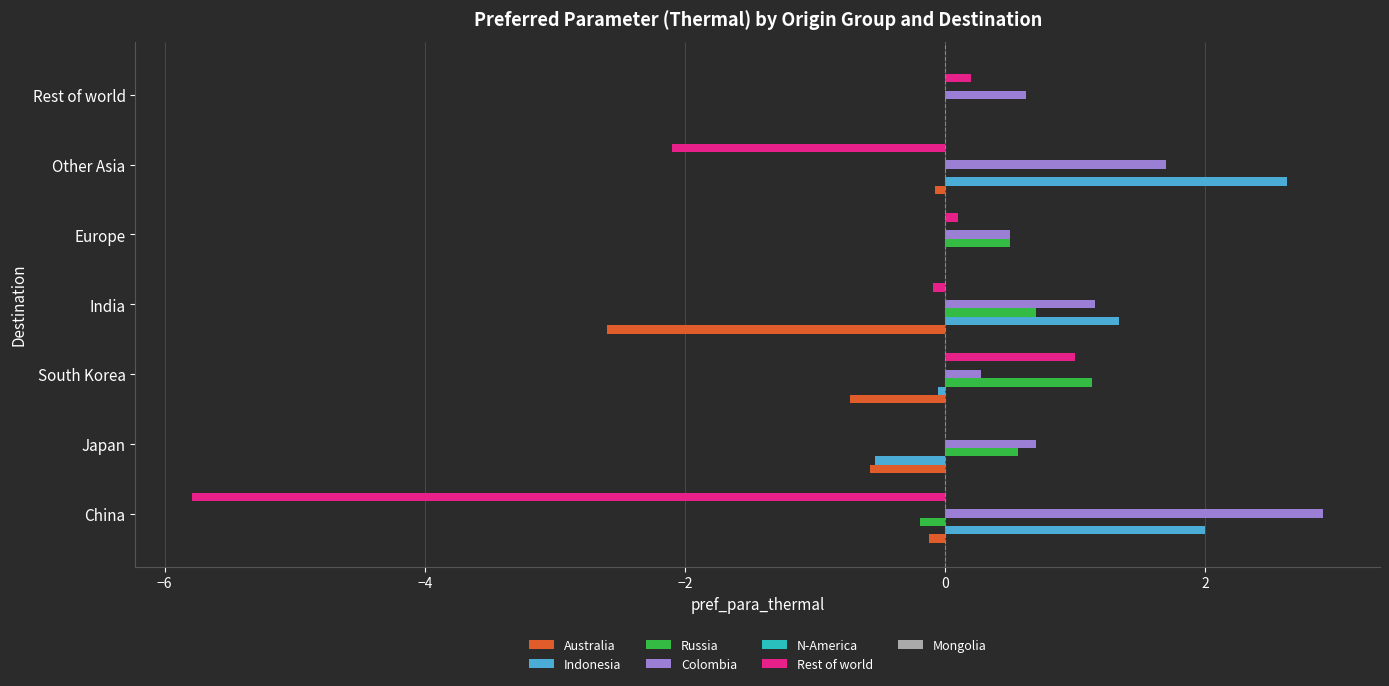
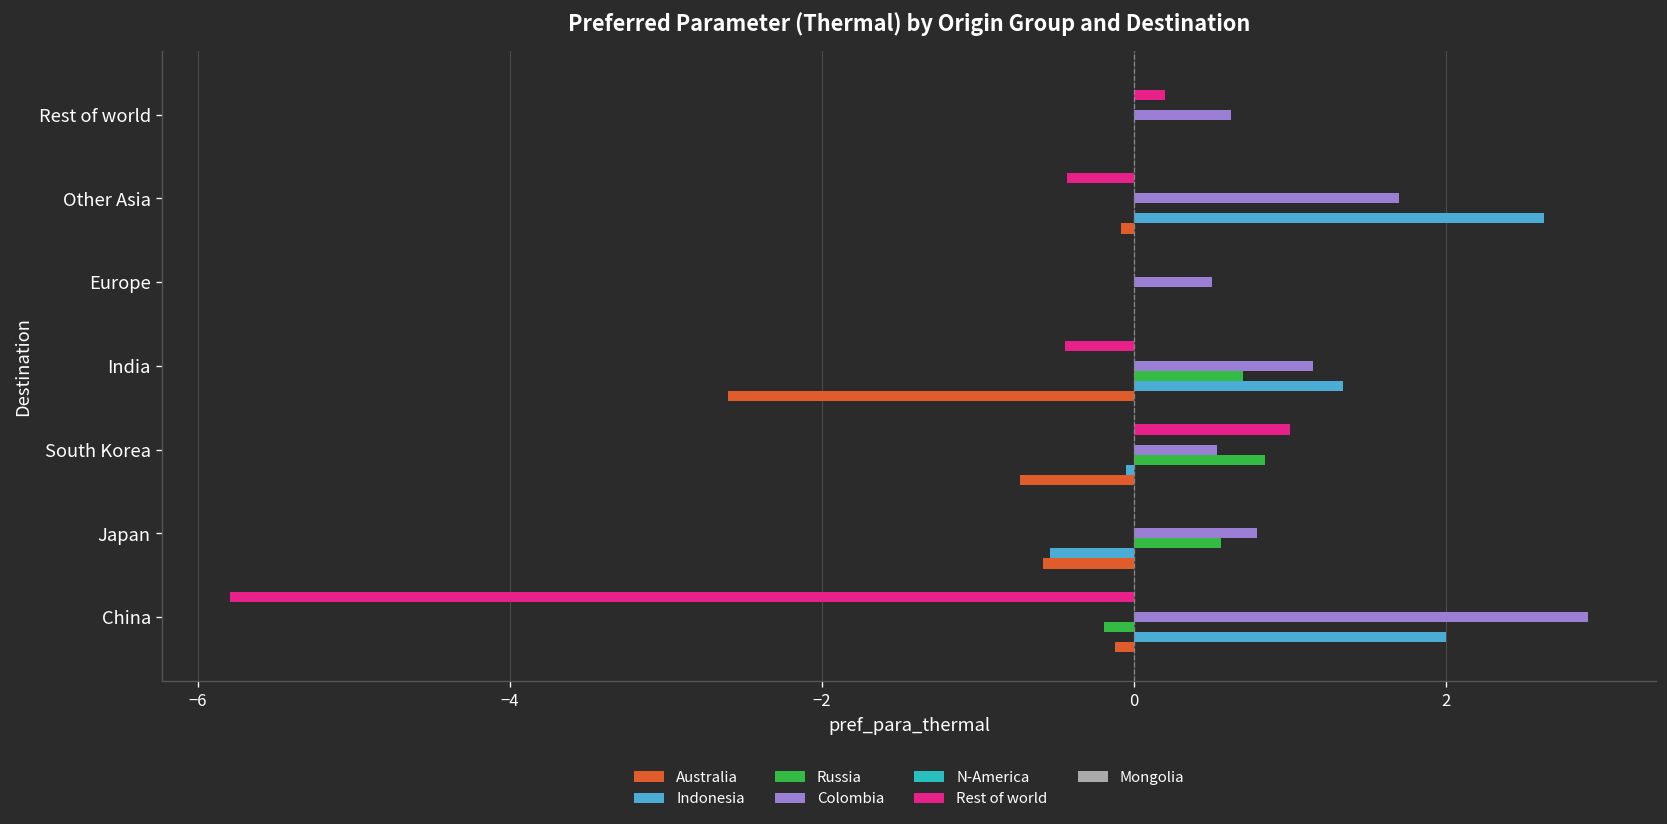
  {
    "Australia": {
      "Rest of world": 0.00,
      "Other Asia": -0.08,
      "Europe": 0.00,
      "India": -2.60,
      "South Korea": -0.73,
      "Japan": -0.58,
      "China": -0.12
    },
    "Russia": {
      "Rest of world": 0.00,
      "Other Asia": 0.00,
-     "Europe": 0.5,
+     "Europe": 0.0,
      "India": 0.70,
-     "South Korea": 1.13,
+     "South Korea": 0.84,
      "Japan": 0.56,
      "China": -0.19
    },
    "Colombia": {
      "Rest of world": 0.62,
      "Other Asia": 1.70,
      "Europe": 0.50,
      "India": 1.15,
-     "South Korea": 0.28,
-     "Japan": 0.70,
+     "South Korea": 0.53,
+     "Japan": 0.79,
      "China": 2.91
    },
    "Rest of world": {
      "Rest of world": 0.20,
-     "Other Asia": -2.10,
-     "Europe": 0.1,
-     "India": -0.09,
+     "Other Asia": -0.43,
+     "Europe": 0.0,
+     "India": -0.44,
      "South Korea": 1.00,
      "Japan": 0.00,
      "China": -5.79
    },
    "Mongolia": {
      "Rest of world": 0.00,
      "Other Asia": 0.00,
      "Europe": 0.00,
      "India": 0.00,
      "South Korea": 0.00,
      "Japan": 0.00,
      "China": 0.00
    }
  }
